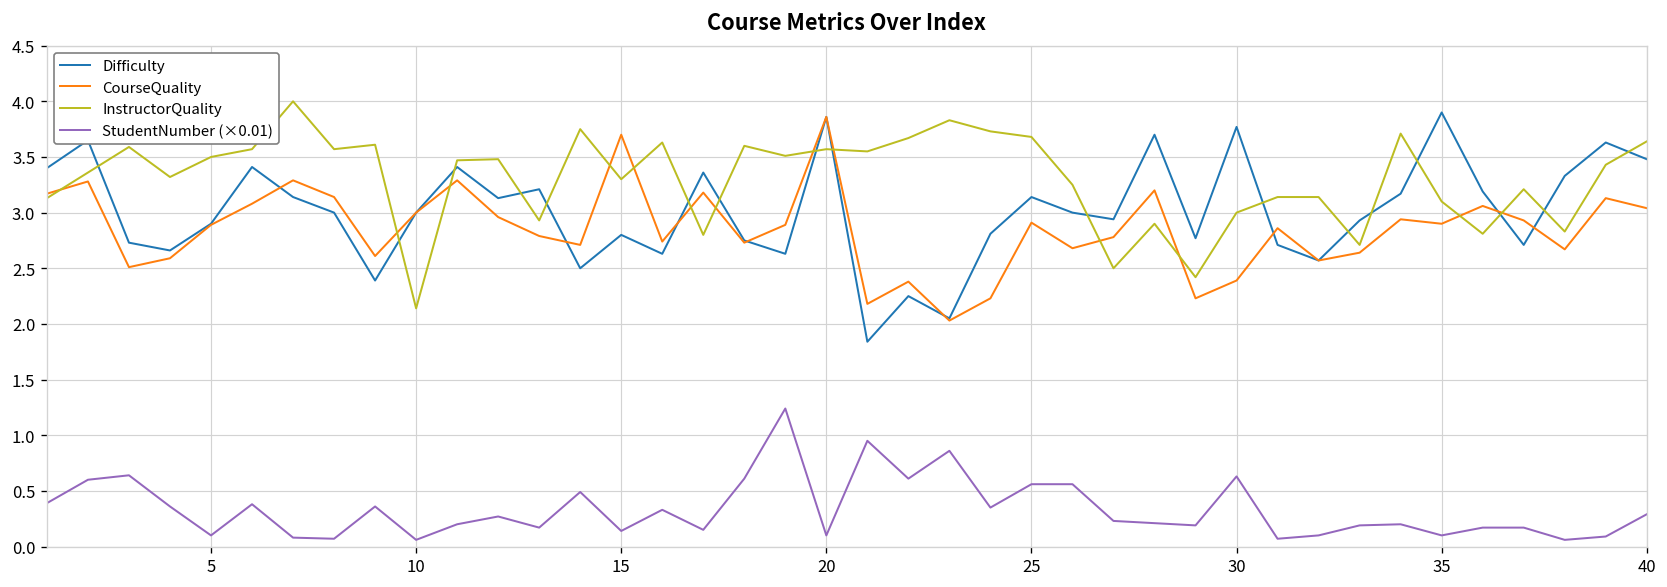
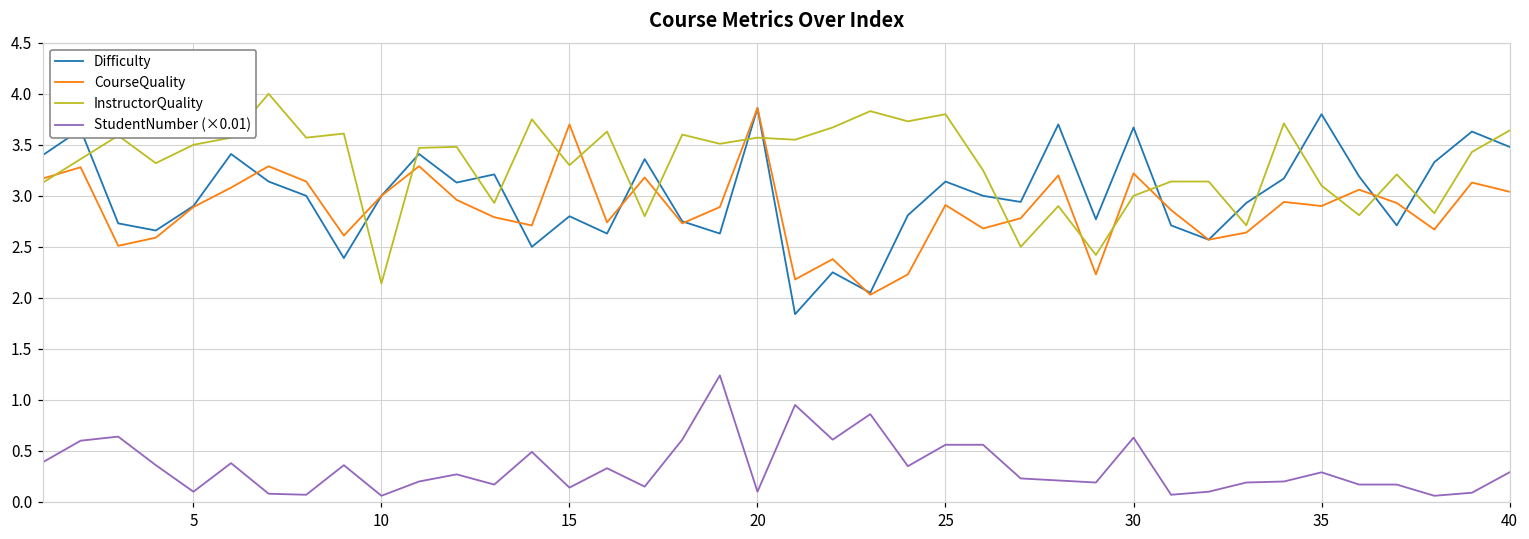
  {
    "Difficulty": {
      "15": 2.8,
      "25": 3.1,
-     "30": 3.8,
-     "35": 3.9,
+     "30": 3.7,
+     "35": 3.8,
      "40": 3.5
    },
    "CourseQuality": {
      "15": 3.7,
      "25": 2.9,
-     "30": 2.4,
+     "30": 3.2,
      "35": 2.9,
      "40": 3.0
    },
    "InstructorQuality": {
      "5": 3.5,
      "10": 2.1,
      "15": 3.3,
      "20": 3.6,
-     "25": 3.7,
+     "25": 3.8,
      "30": 3.0,
      "35": 3.1,
      "40": 3.6
    },
    "StudentNumber (×0.01)": {
      "5": 0.1,
      "10": 0.1,
      "15": 0.1,
      "20": 0.1,
      "25": 0.6,
      "30": 0.6,
-     "35": 0.1,
+     "35": 0.3,
      "40": 0.3
    }
  }
